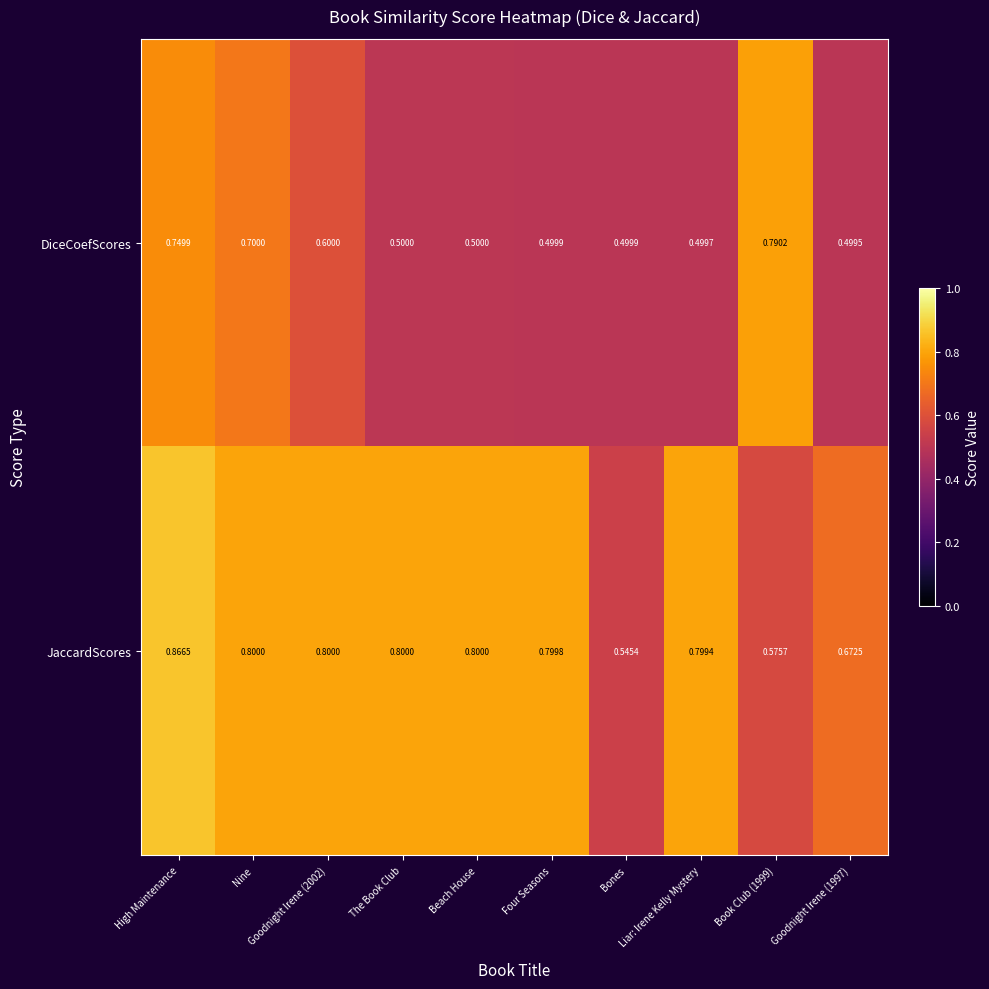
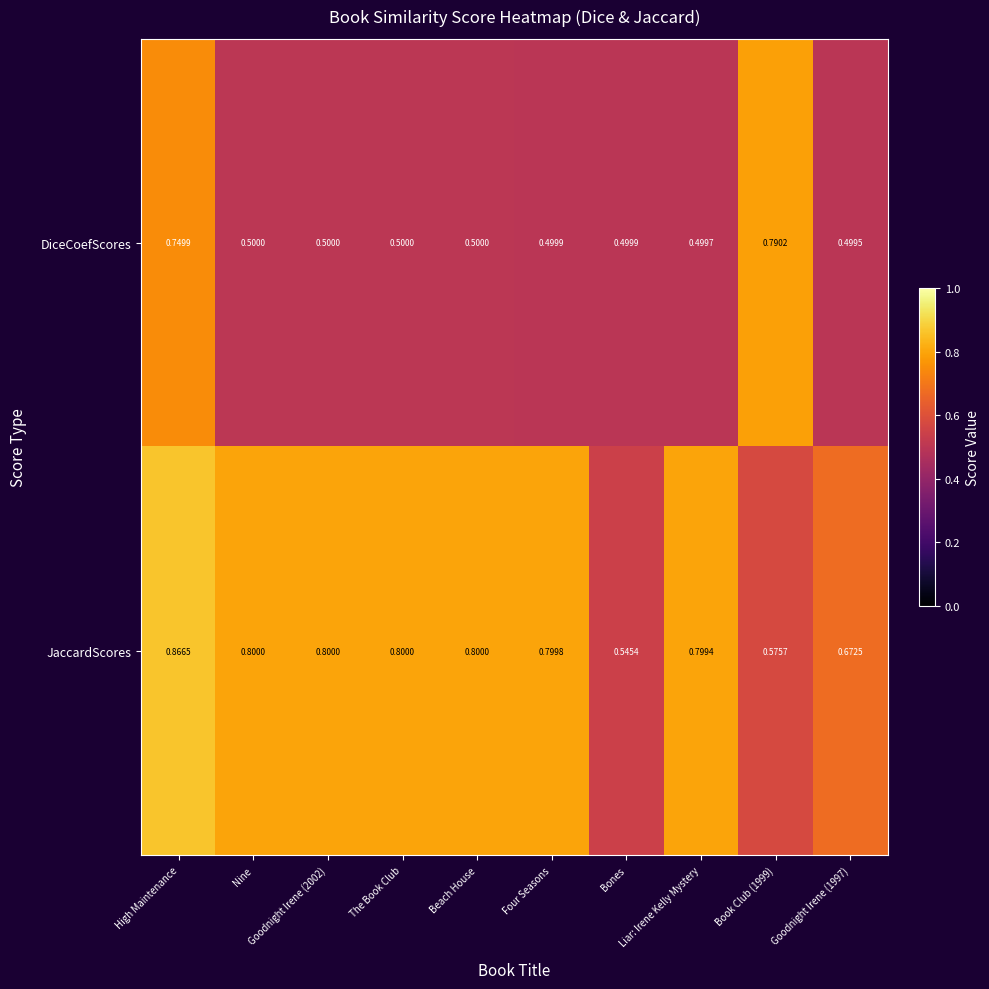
  {
    "DiceCoefScores": {
      "High Maintenance": 0.7499,
-     "Nine": 0.7000,
-     "Goodnight Irene (2002)": 0.6000,
+     "Nine": 0.5000,
+     "Goodnight Irene (2002)": 0.5000,
      "The Book Club": 0.5000,
      "Beach House": 0.5000,
      "Four Seasons": 0.4999,
      "Bones": 0.4999,
      "Liar: Irene Kelly Mystery": 0.4997,
      "Book Club (1999)": 0.7902,
      "Goodnight Irene (1997)": 0.4995
    },
    "JaccardScores": {
      "High Maintenance": 0.8665,
      "Nine": 0.8000,
      "Goodnight Irene (2002)": 0.8000,
      "The Book Club": 0.8000,
      "Beach House": 0.8000,
      "Four Seasons": 0.7998,
      "Bones": 0.5454,
      "Liar: Irene Kelly Mystery": 0.7994,
      "Book Club (1999)": 0.5757,
      "Goodnight Irene (1997)": 0.6725
    }
  }
